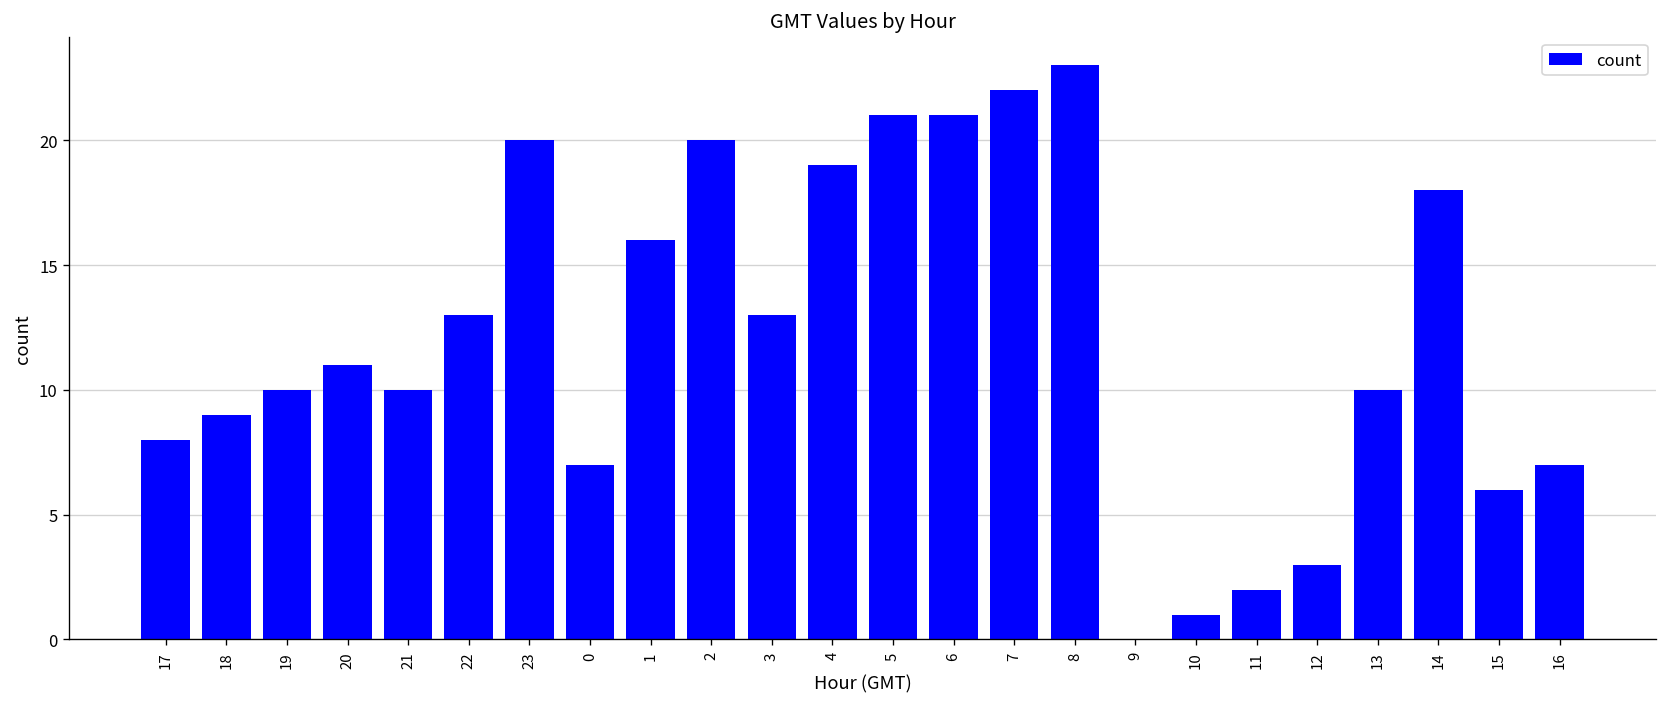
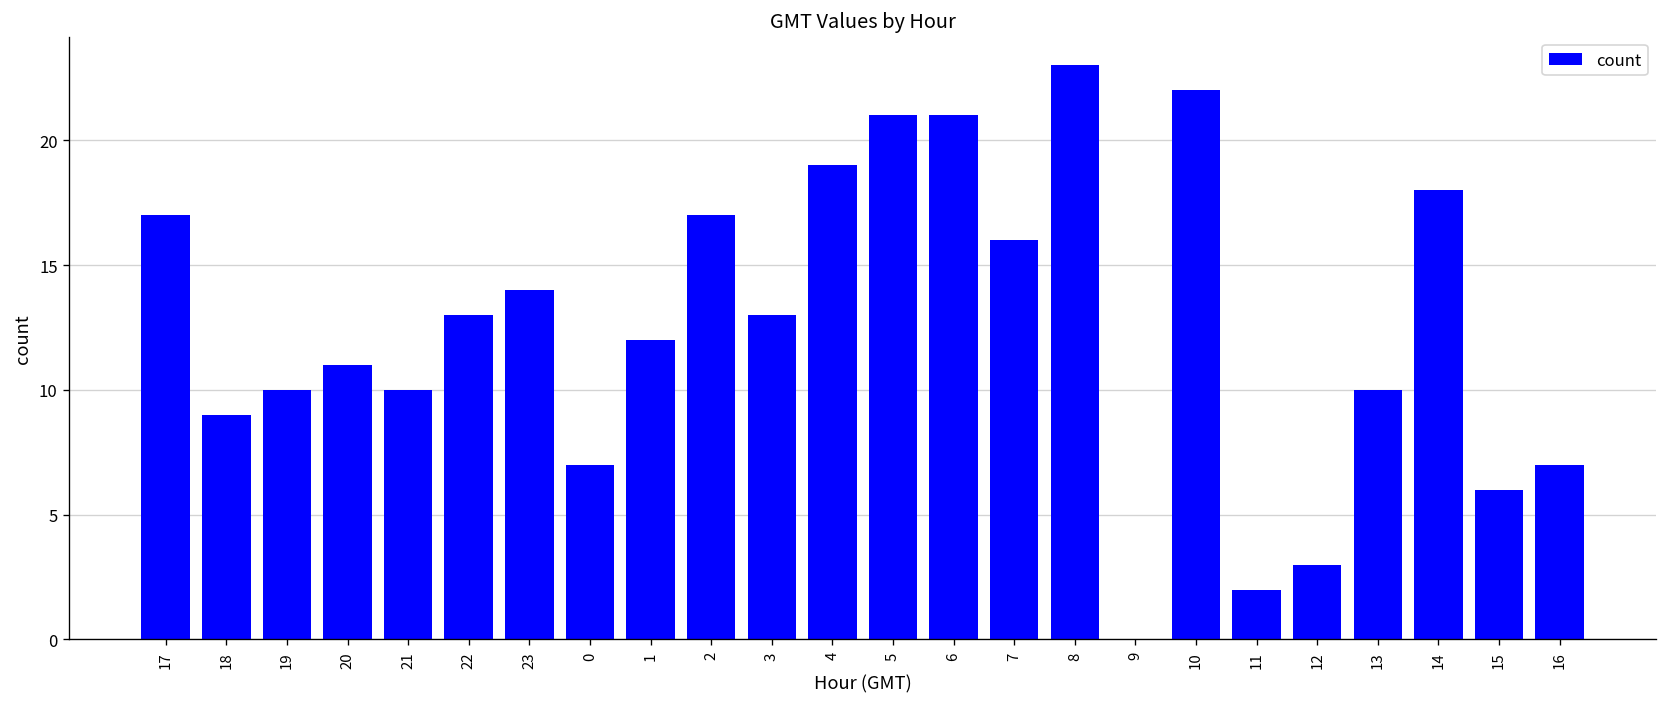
  {
-   "17": 8,
+   "17": 17,
    "18": 9,
    "19": 10,
    "20": 11,
    "21": 10,
    "22": 13,
-   "23": 20,
+   "23": 14,
    "0": 7,
-   "1": 16,
-   "2": 20,
+   "1": 12,
+   "2": 17,
    "3": 13,
    "4": 19,
    "5": 21,
    "6": 21,
-   "7": 22,
+   "7": 16,
    "8": 23,
    "9": 0,
-   "10": 1,
+   "10": 22,
    "11": 2,
    "12": 3,
    "13": 10,
    "14": 18,
    "15": 6,
    "16": 7
  }
